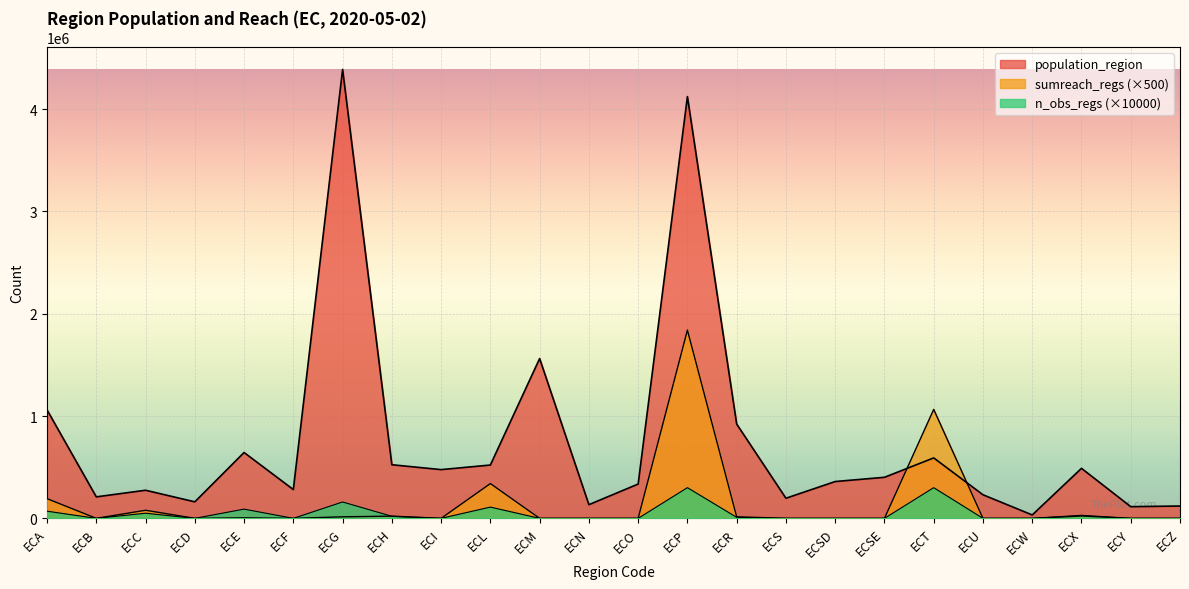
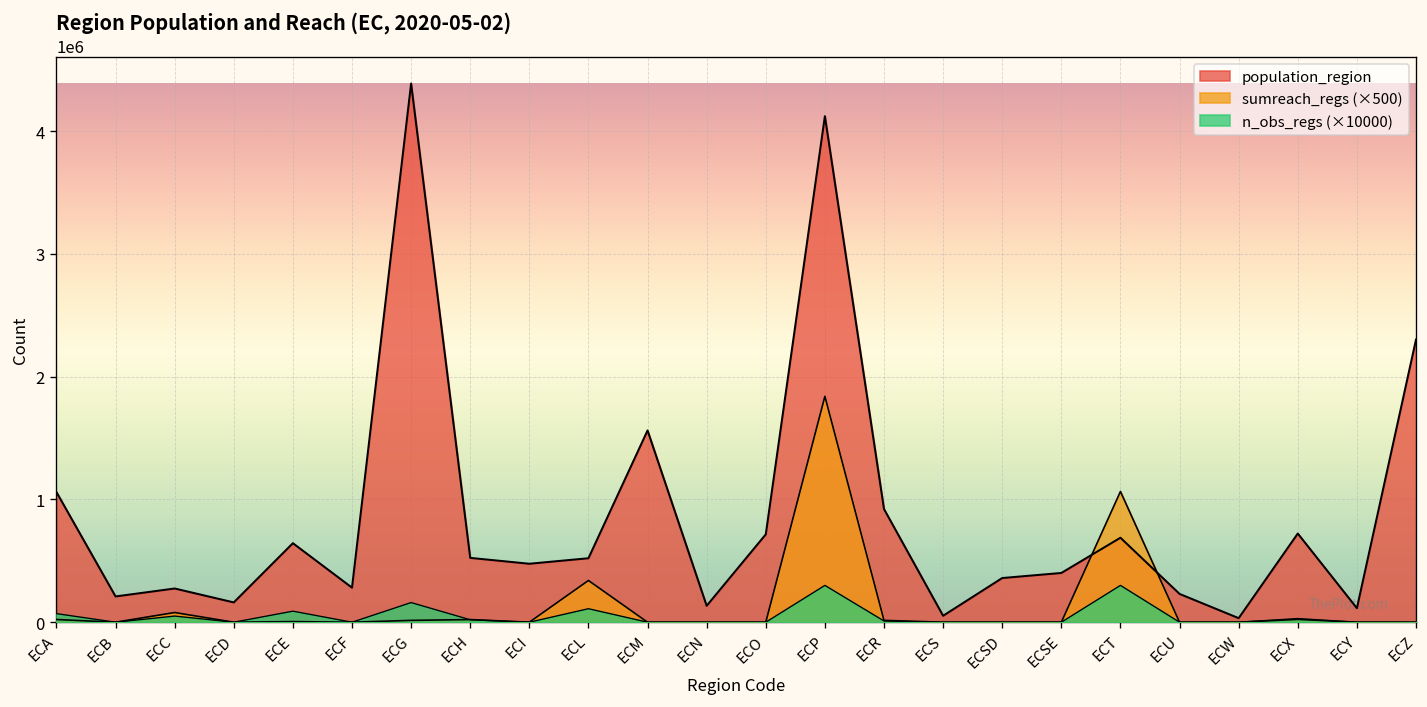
  {
    "population_region": {
      "ECA": 1060000,
      "ECB": 210000,
      "ECC": 270000,
      "ECD": 160000,
      "ECE": 640000,
      "ECF": 280000,
      "ECG": 4390000,
      "ECH": 520000,
      "ECI": 480000,
      "ECL": 520000,
      "ECM": 1560000,
      "ECN": 130000,
-     "ECO": 340000,
+     "ECO": 720000,
      "ECP": 4120000,
      "ECR": 920000,
-     "ECS": 200000,
+     "ECS": 50000,
      "ECSD": 360000,
      "ECSE": 400000,
-     "ECT": 590000,
+     "ECT": 690000,
      "ECU": 230000,
      "ECW": 30000,
-     "ECX": 490000,
+     "ECX": 720000,
      "ECY": 110000,
-     "ECZ": 120000
+     "ECZ": 2300000
    },
    "sumreach_regs (×500)": {
-     "ECA": 190000,
+     "ECA": 20000,
      "ECC": 80000,
      "ECE": 10000,
      "ECG": 20000,
      "ECL": 340000,
      "ECP": 1840000,
      "ECT": 1070000
    },
    "n_obs_regs (×10000)": {
      "ECA": 70000,
      "ECC": 50000,
      "ECE": 90000,
      "ECG": 160000,
      "ECL": 110000,
      "ECP": 300000,
      "ECT": 300000
    }
  }
